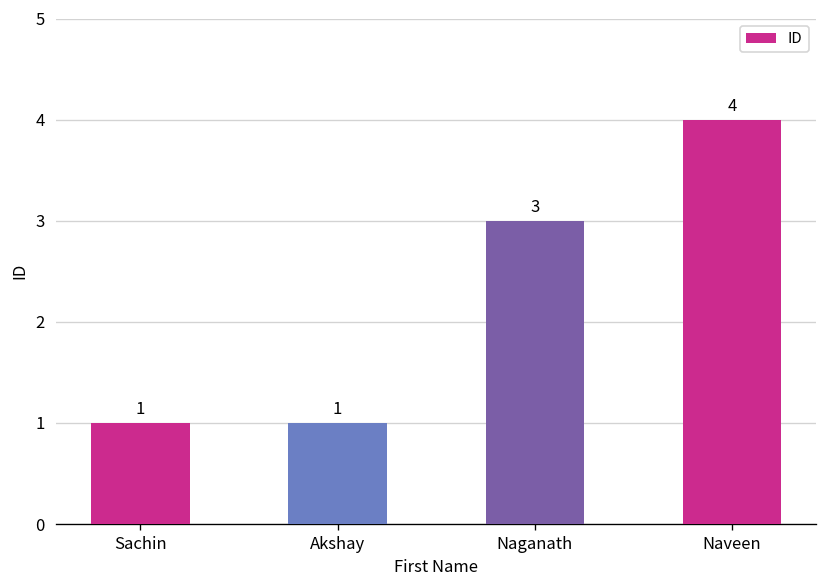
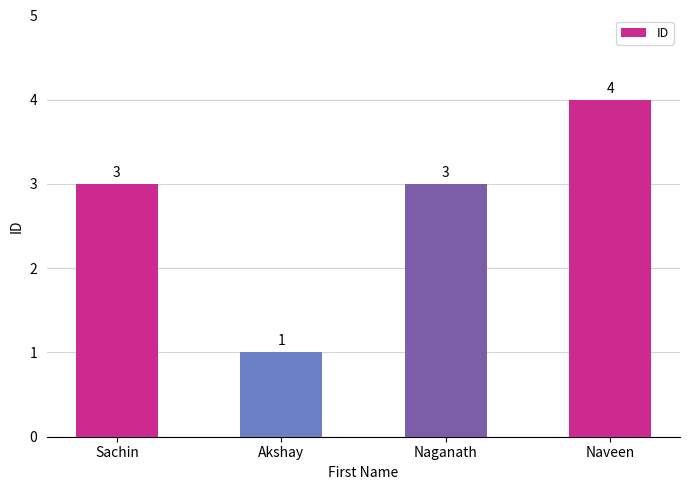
  {
-   "Sachin": 1,
+   "Sachin": 3,
    "Akshay": 1,
    "Naganath": 3,
    "Naveen": 4
  }
